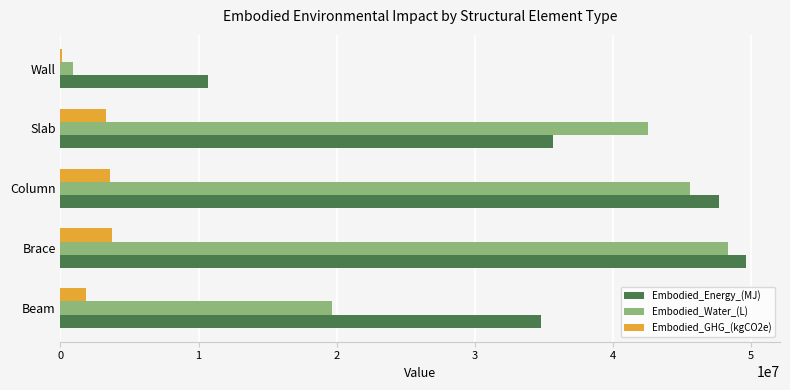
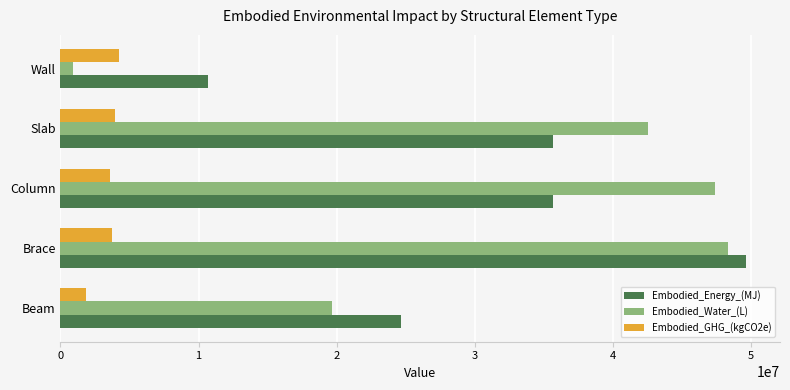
  {
    "Embodied_Energy_(MJ)": {
      "Wall": 10700000,
      "Slab": 35700000,
-     "Column": 47700000,
+     "Column": 35700000,
      "Brace": 49600000,
-     "Beam": 34800000
+     "Beam": 24700000
    },
    "Embodied_Water_(L)": {
      "Wall": 900000,
      "Slab": 42500000,
-     "Column": 45600000,
+     "Column": 47400000,
      "Brace": 48300000,
      "Beam": 19600000
    },
    "Embodied_GHG_(kgCO2e)": {
-     "Wall": 100000,
-     "Slab": 3300000,
+     "Wall": 4200000,
+     "Slab": 3900000,
      "Column": 3600000,
      "Brace": 3700000,
      "Beam": 1800000
    }
  }
